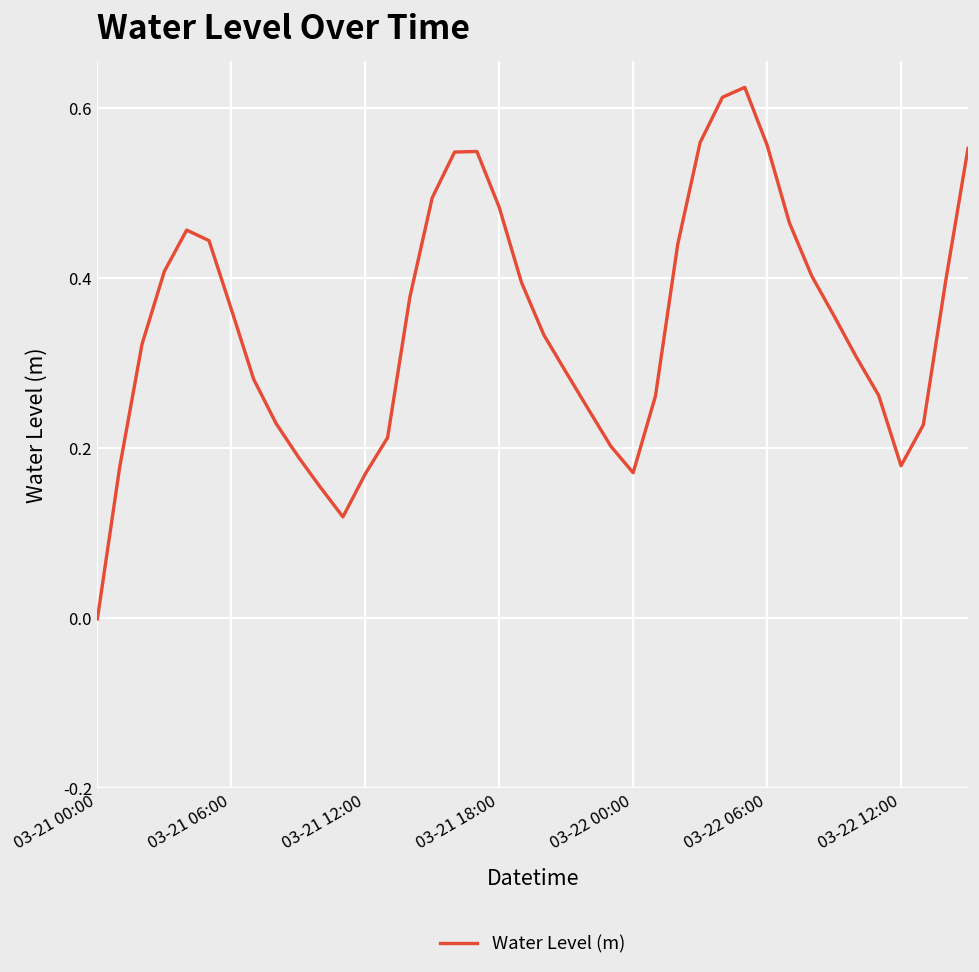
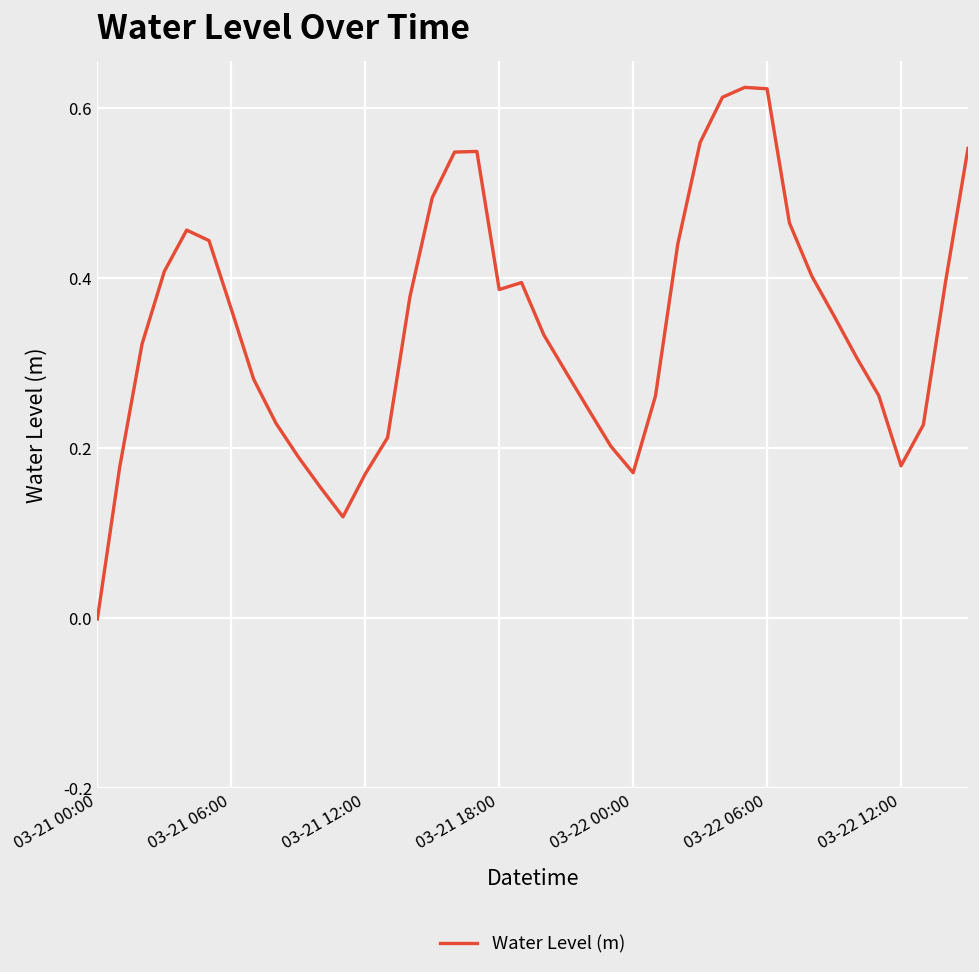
  {
    "03-21 00:00": 0.00,
    "03-21 06:00": 0.36,
    "03-21 12:00": 0.17,
-   "03-21 18:00": 0.48,
+   "03-21 18:00": 0.39,
    "03-22 00:00": 0.17,
-   "03-22 06:00": 0.56,
+   "03-22 06:00": 0.62,
    "03-22 12:00": 0.18
  }
